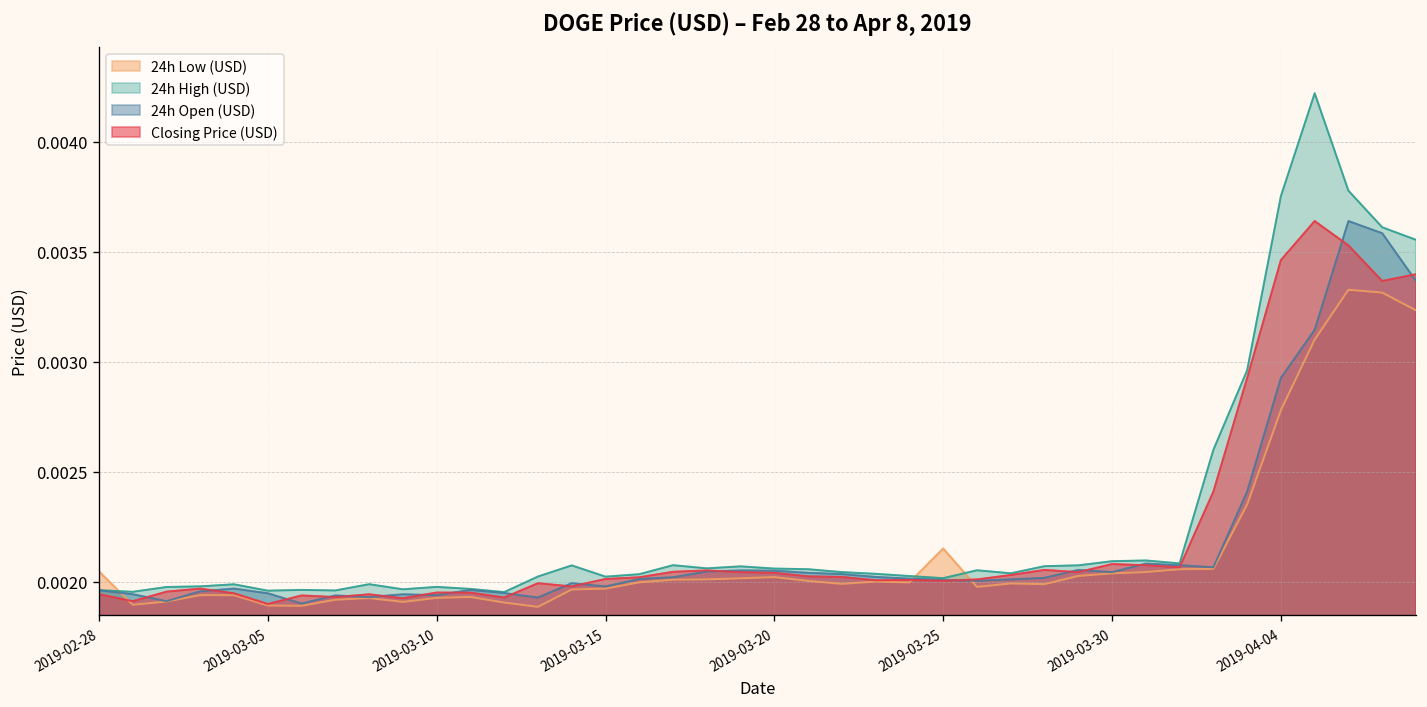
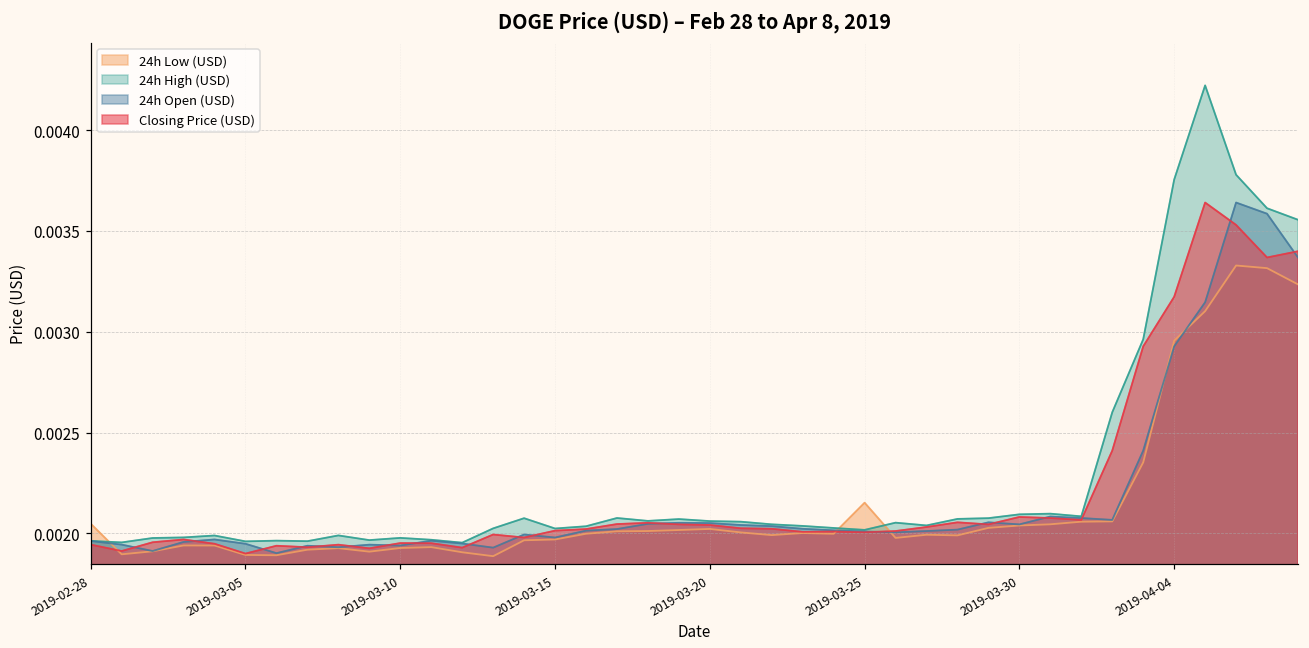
  {
    "24h Low (USD)": {
      "2019-02-28": 0.00205,
      "2019-03-20": 0.00202,
      "2019-03-25": 0.00215,
-     "2019-04-04": 0.00278
+     "2019-04-04": 0.00296
    },
    "Closing Price (USD)": {
      "2019-02-28": 0.00194,
-     "2019-04-04": 0.00346
+     "2019-04-04": 0.00317
    }
  }
